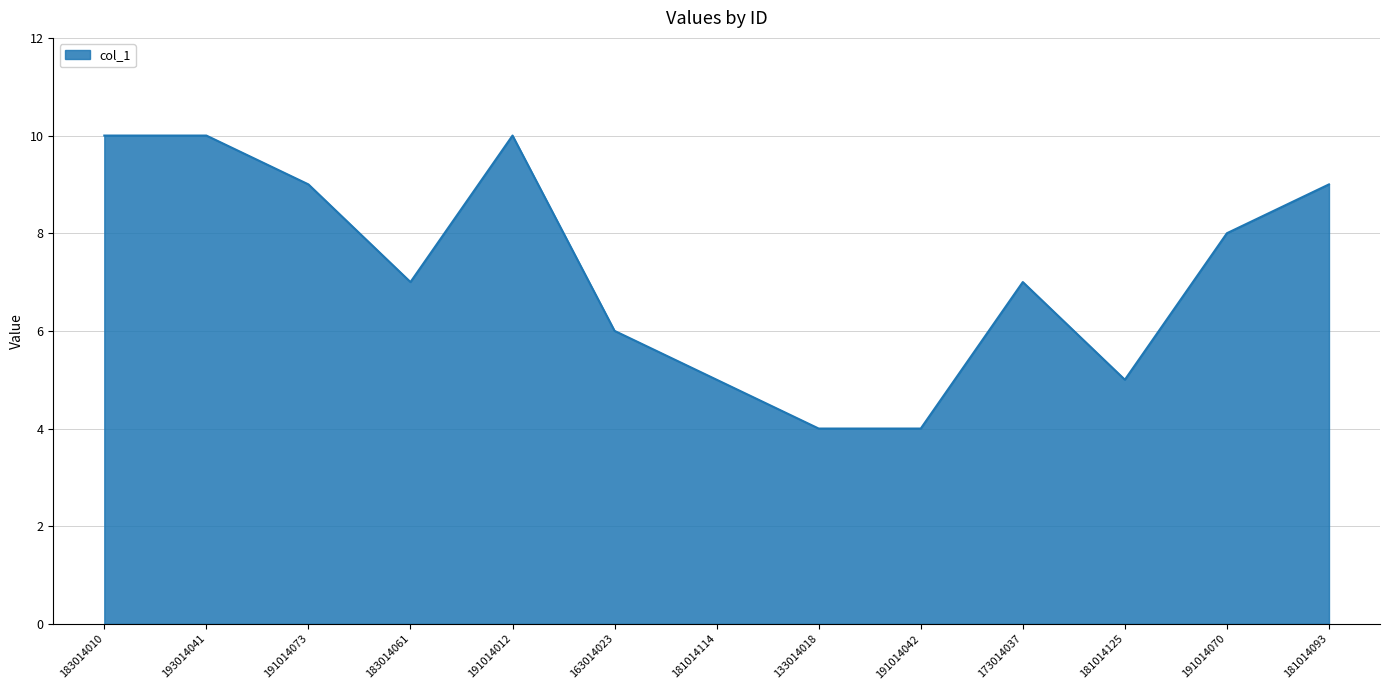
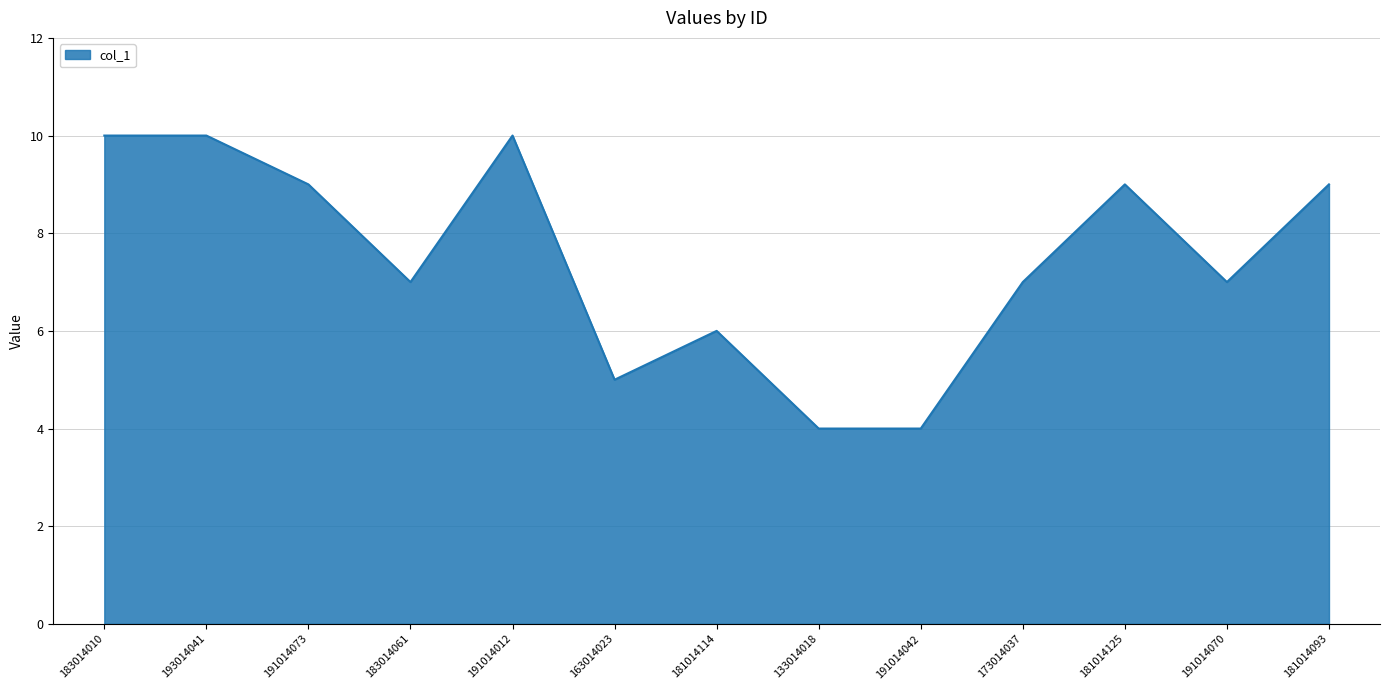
  {
    "183014010": 10,
    "193014041": 10,
    "191014073": 9,
    "183014061": 7,
    "191014012": 10,
-   "163014023": 6,
-   "181014114": 5,
+   "163014023": 5,
+   "181014114": 6,
    "133014018": 4,
    "191014042": 4,
    "173014037": 7,
-   "181014125": 5,
-   "191014070": 8,
+   "181014125": 9,
+   "191014070": 7,
    "181014093": 9
  }
